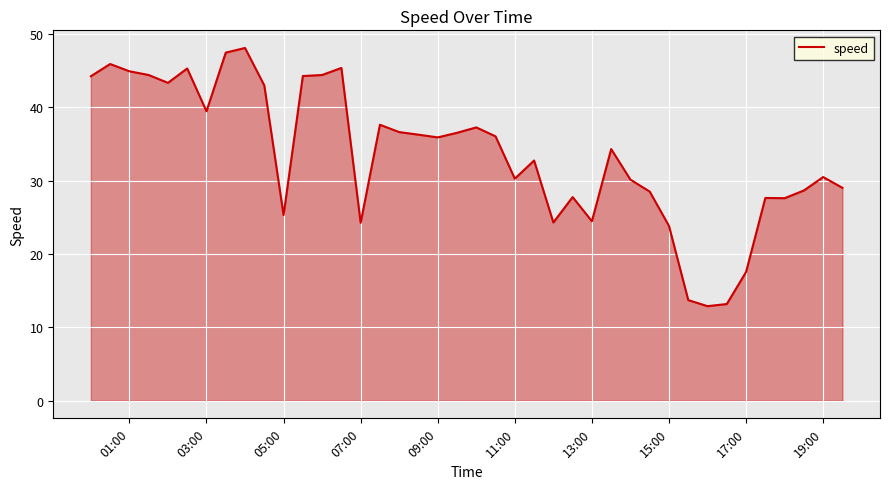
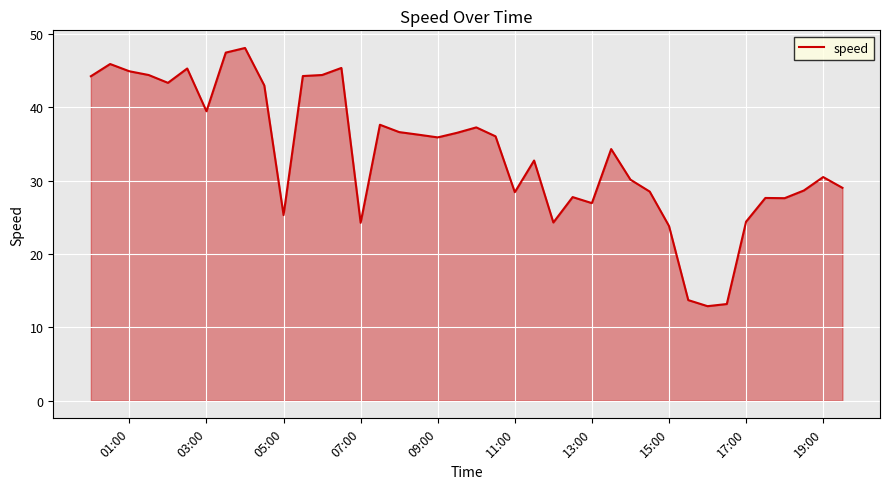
  {
    "01:00": 45,
    "03:00": 39,
    "05:00": 25,
    "07:00": 24,
    "09:00": 36,
-   "11:00": 30,
-   "13:00": 24,
+   "11:00": 28,
+   "13:00": 27,
    "15:00": 24,
-   "17:00": 18,
+   "17:00": 24,
    "19:00": 30
  }
